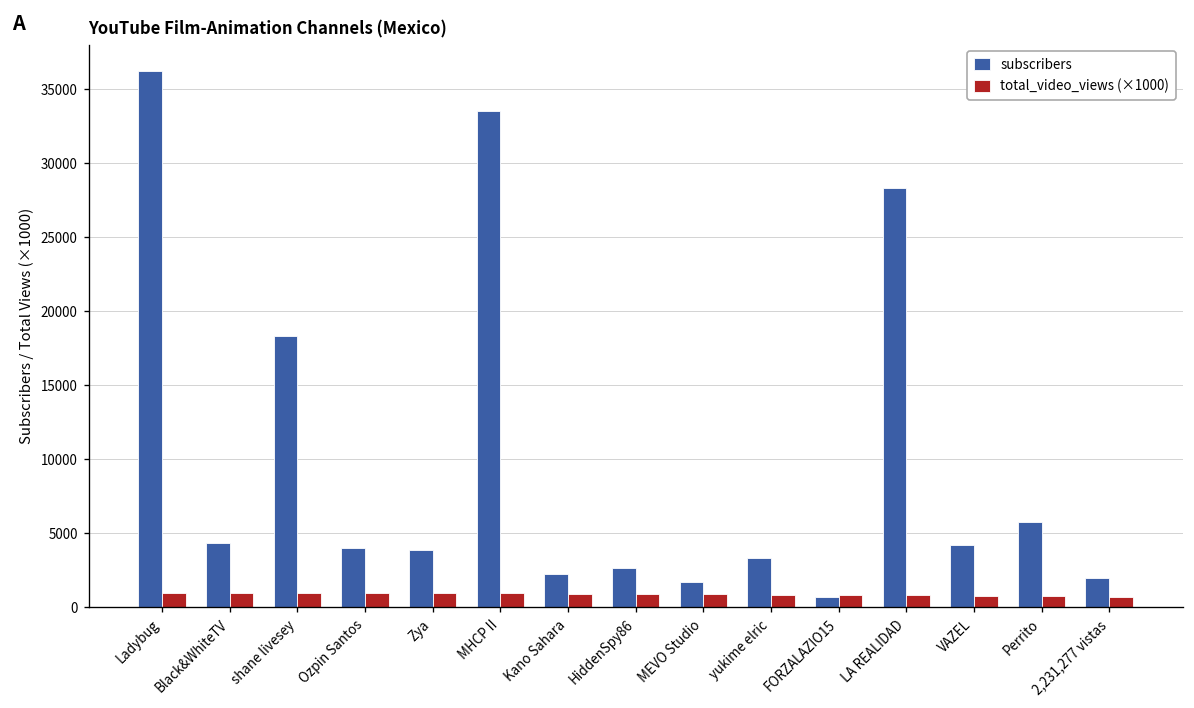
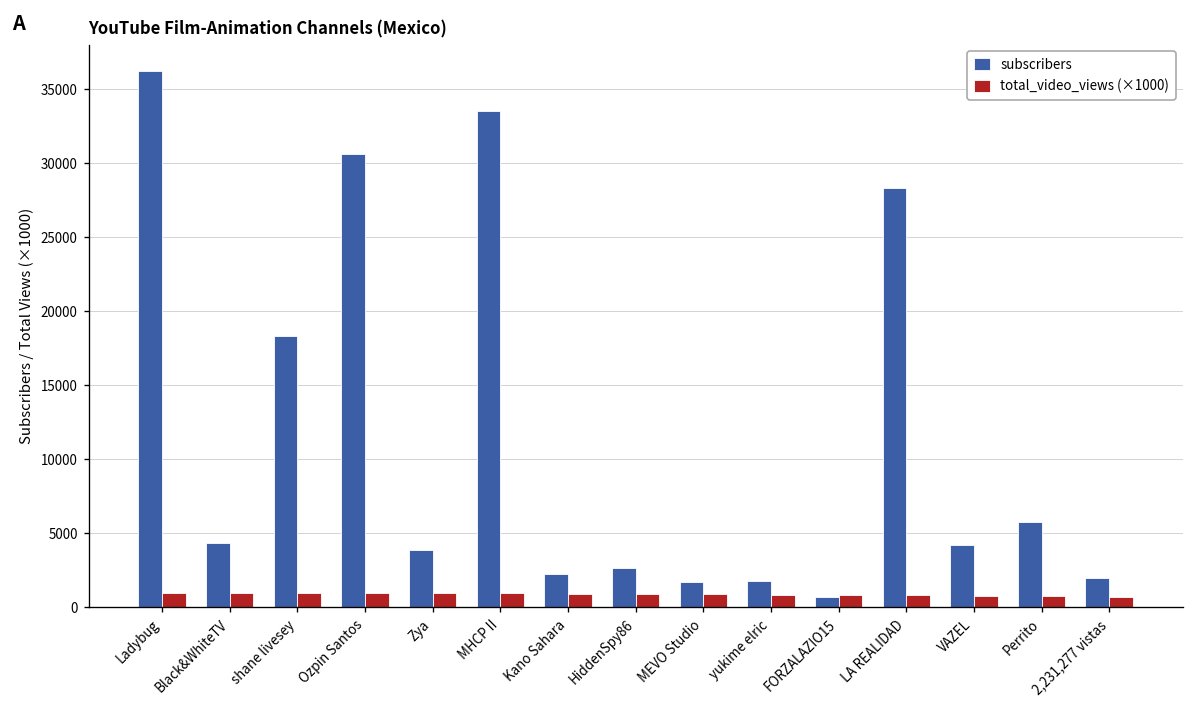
  {
    "subscribers": {
      "Ladybug": 36200,
      "Black&WhiteTV": 4400,
      "shane livesey": 18300,
-     "Ozpin Santos": 4000,
+     "Ozpin Santos": 30600,
      "Zya": 3900,
      "MHCP II": 33500,
      "Kano Sahara": 2300,
      "HiddenSpy86": 2700,
      "MEVO Studio": 1700,
-     "yukime elric": 3300,
+     "yukime elric": 1800,
      "FORZALAZIO15": 700,
      "LA REALIDAD": 28300,
      "VAZEL": 4200,
      "Perrito": 5700,
      "2,231,277 vistas": 2000
    },
    "total_video_views (×1000)": {
      "Ladybug": 1000,
      "Black&WhiteTV": 1000,
      "shane livesey": 1000,
      "Ozpin Santos": 1000,
      "Zya": 900,
      "MHCP II": 900,
      "Kano Sahara": 900,
      "HiddenSpy86": 900,
      "MEVO Studio": 900,
      "yukime elric": 900,
      "FORZALAZIO15": 800,
      "LA REALIDAD": 800,
      "VAZEL": 700,
      "Perrito": 700,
      "2,231,277 vistas": 700
    }
  }
